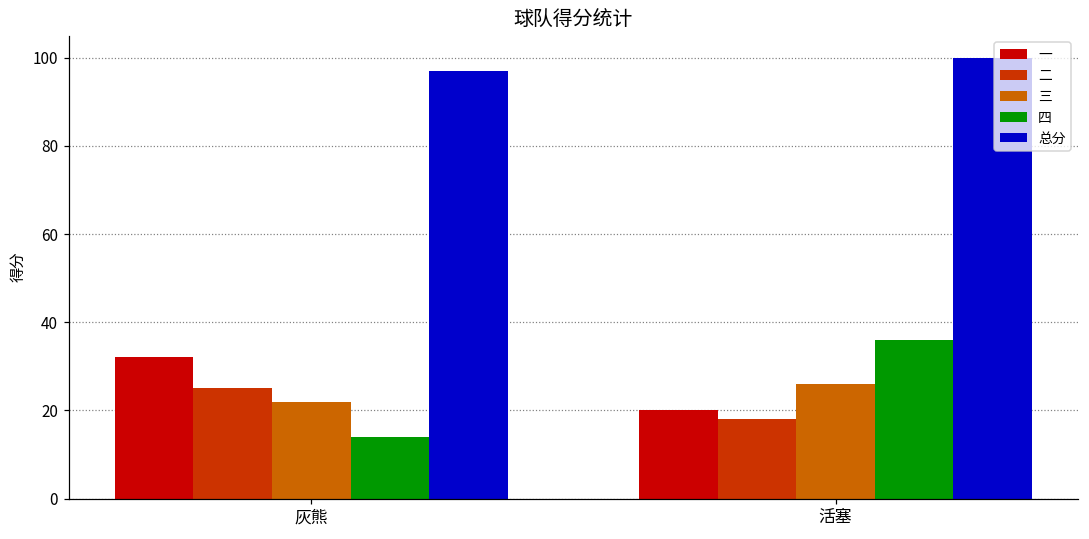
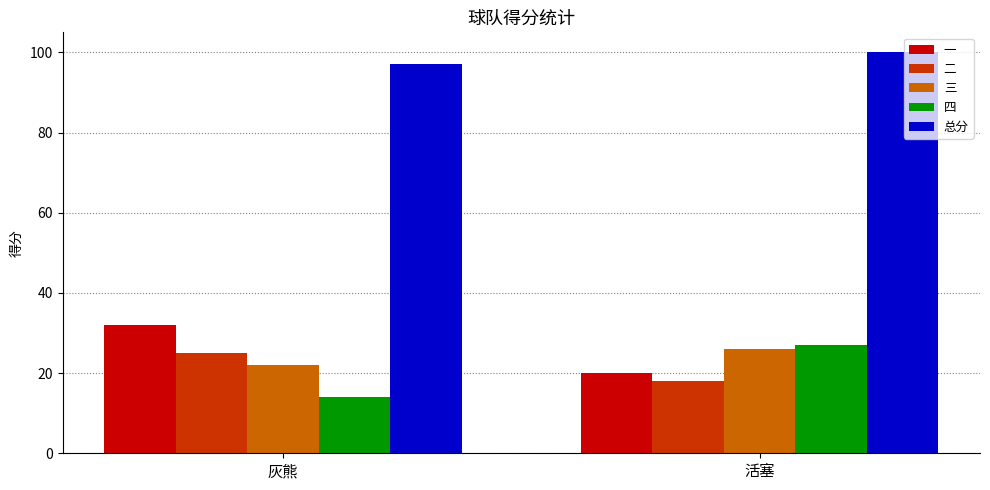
  {
    "四": {
      "灰熊": 14,
-     "活塞": 36
+     "活塞": 27
    },
    "总分": {
      "灰熊": 97,
      "活塞": 100
    }
  }
